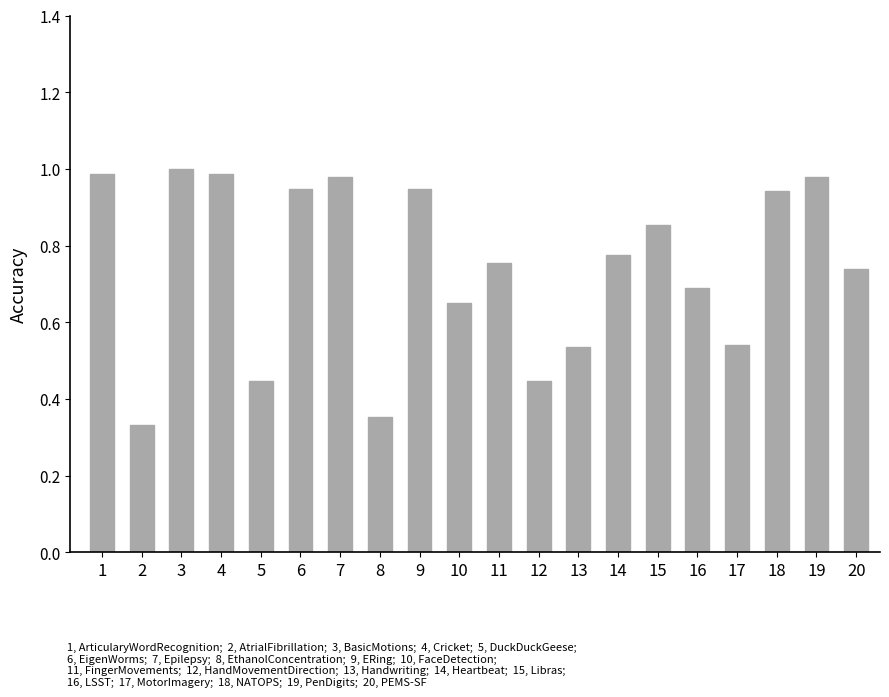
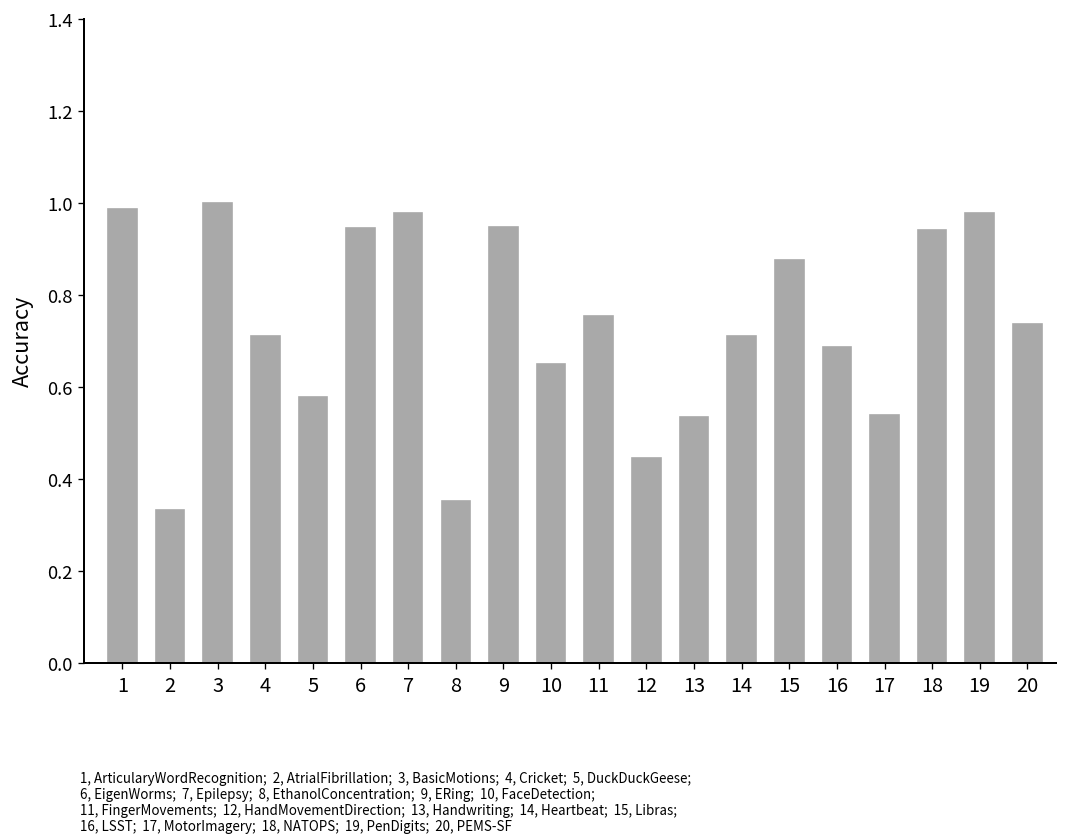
  {
    "1": 0.99,
    "2": 0.33,
    "3": 1.00,
-   "4": 0.99,
-   "5": 0.45,
+   "4": 0.71,
+   "5": 0.58,
    "6": 0.95,
    "7": 0.98,
    "8": 0.35,
    "9": 0.95,
    "10": 0.65,
    "11": 0.75,
    "12": 0.45,
    "13": 0.54,
-   "14": 0.78,
-   "15": 0.86,
+   "14": 0.71,
+   "15": 0.88,
    "16": 0.69,
    "17": 0.54,
    "18": 0.94,
    "19": 0.98,
    "20": 0.74
  }
